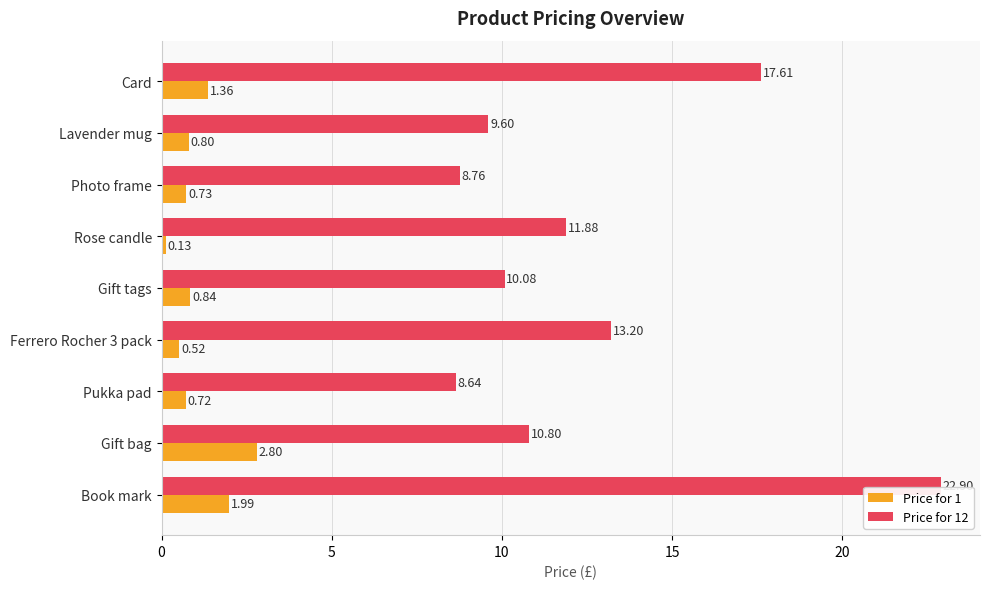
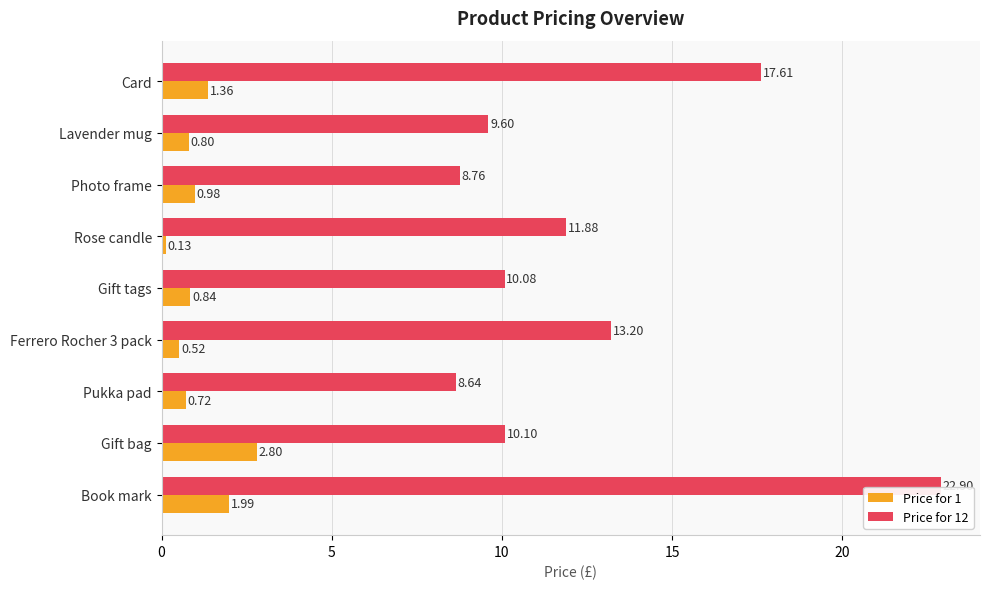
  {
    "Price for 1": {
      "Card": 1.36,
      "Lavender mug": 0.80,
-     "Photo frame": 0.73,
+     "Photo frame": 0.98,
      "Rose candle": 0.13,
      "Gift tags": 0.84,
      "Ferrero Rocher 3 pack": 0.52,
      "Pukka pad": 0.72,
      "Gift bag": 2.80,
      "Book mark": 1.99
    },
    "Price for 12": {
      "Card": 17.61,
      "Lavender mug": 9.60,
      "Photo frame": 8.76,
      "Rose candle": 11.88,
      "Gift tags": 10.08,
      "Ferrero Rocher 3 pack": 13.20,
      "Pukka pad": 8.64,
-     "Gift bag": 10.80
+     "Gift bag": 10.10
    }
  }
